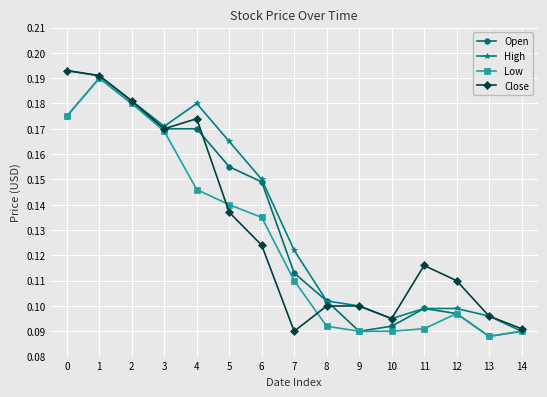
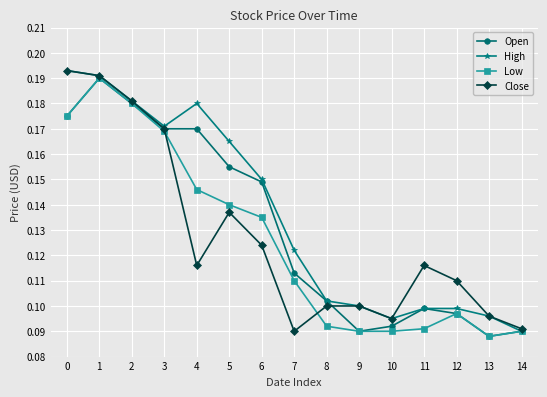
  {
    "Close": {
-     "4": 0.174,
+     "4": 0.116,
      "5": 0.137,
      "6": 0.124,
      "7": 0.090,
      "8": 0.100,
      "11": 0.116,
      "12": 0.110,
      "14": 0.091
    }
  }
